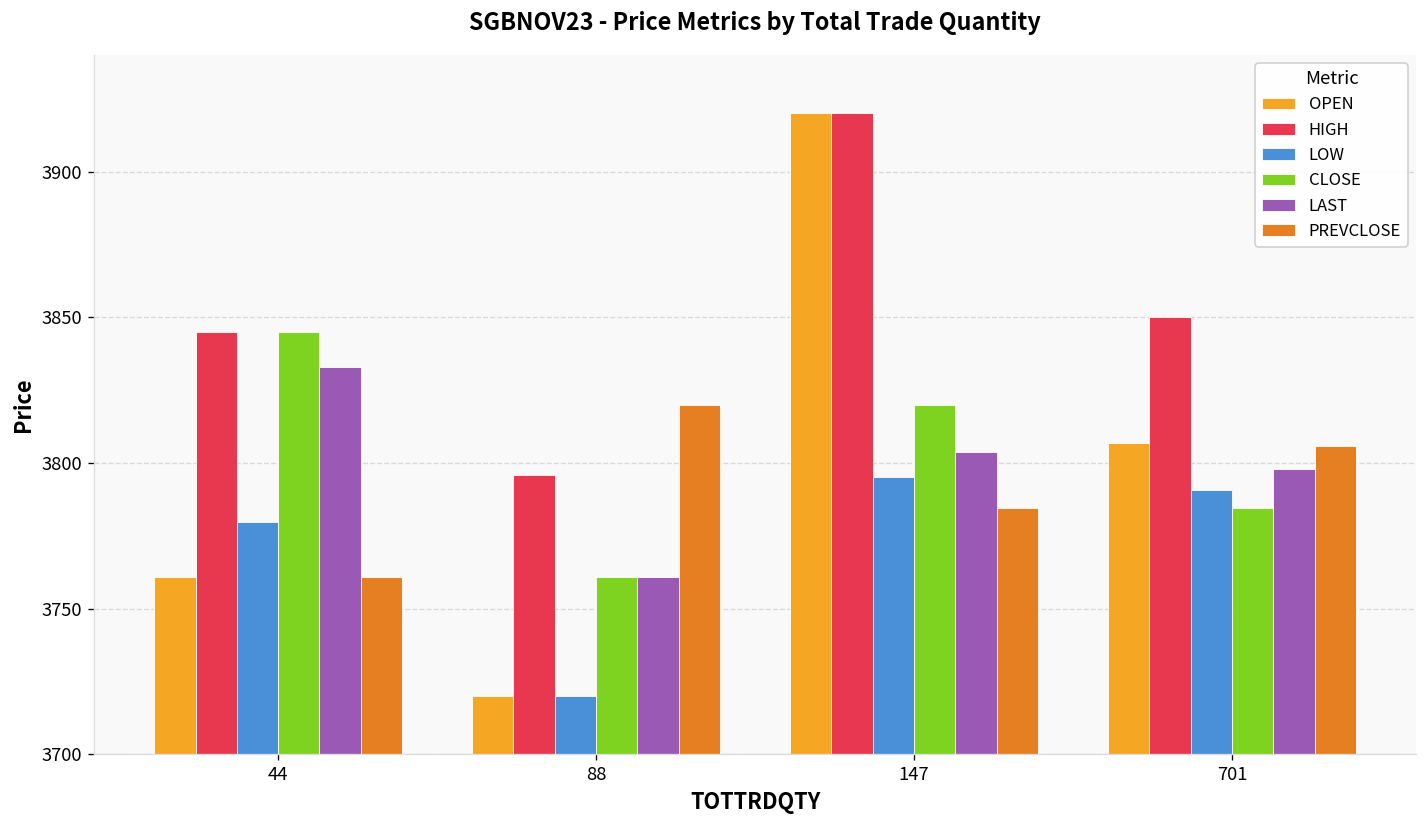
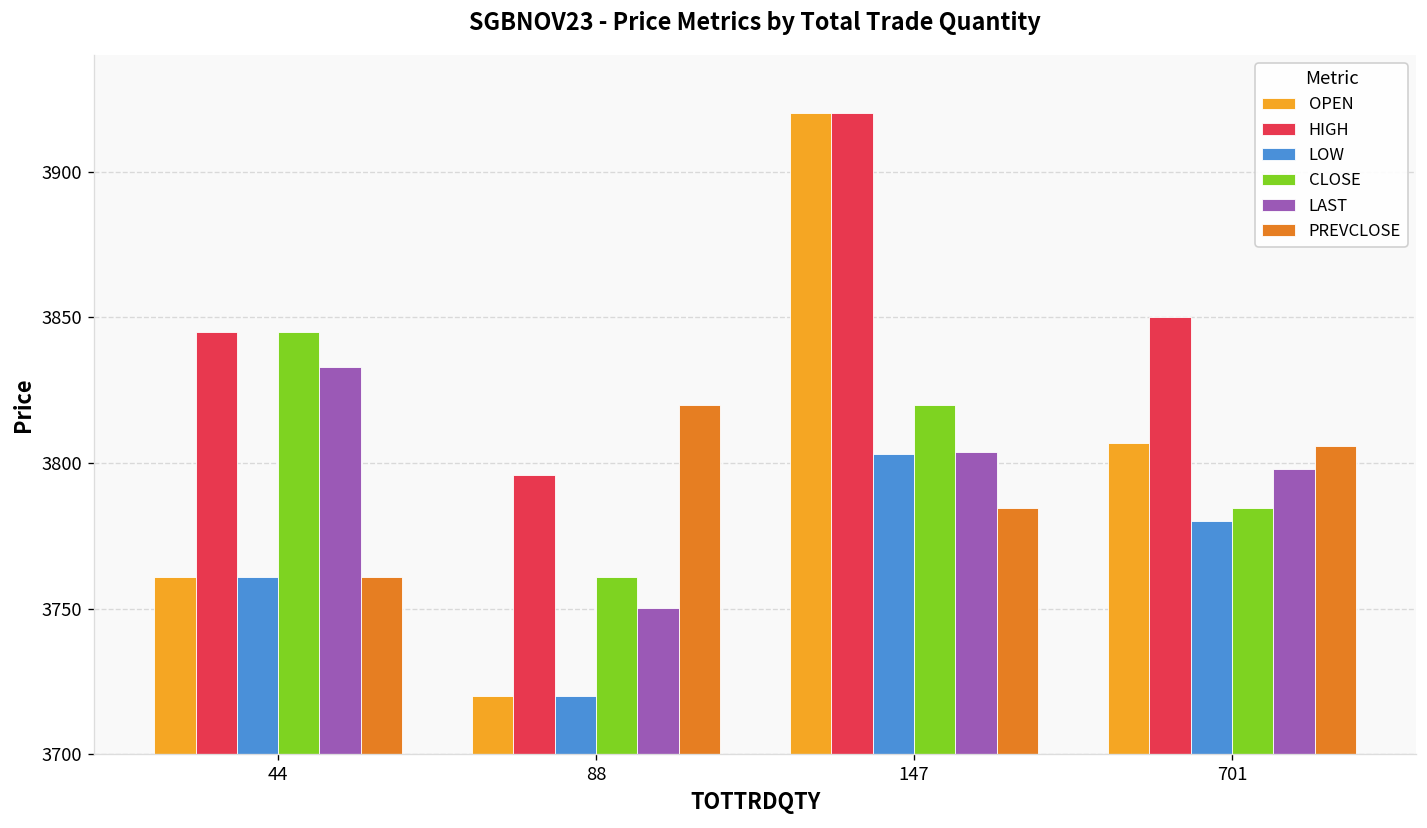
  {
    "HIGH": {
      "44": 3845,
      "88": 3796,
      "147": 3920,
      "701": 3850
    },
    "LOW": {
-     "44": 3780,
+     "44": 3761,
      "88": 3720,
-     "147": 3795,
-     "701": 3791
+     "147": 3803,
+     "701": 3780
    },
    "CLOSE": {
      "44": 3845,
      "88": 3761,
      "147": 3820,
      "701": 3784
    },
    "LAST": {
      "44": 3833,
-     "88": 3761,
+     "88": 3750,
      "147": 3804,
      "701": 3798
    }
  }
